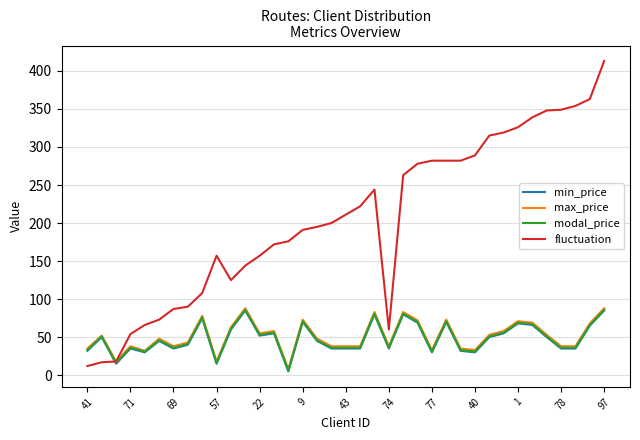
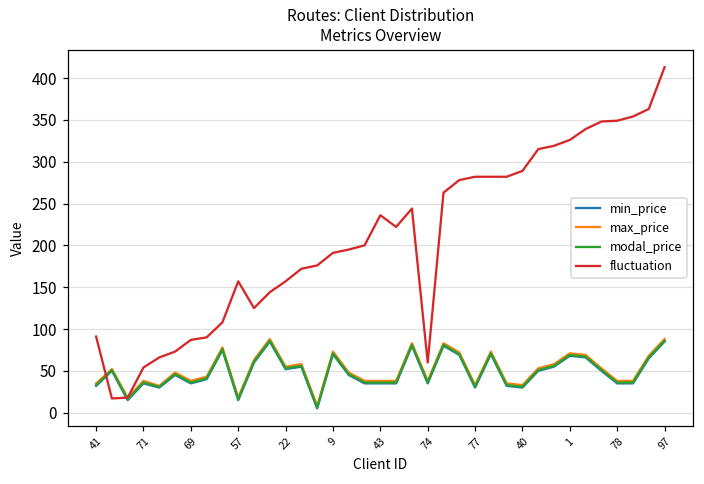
  {
    "fluctuation": {
-     "41": 10,
+     "41": 90,
      "71": 50,
      "69": 90,
      "57": 160,
      "9": 190,
-     "43": 210,
+     "43": 240,
      "74": 60,
      "77": 280,
      "40": 290,
      "78": 350,
      "97": 410
    }
  }
